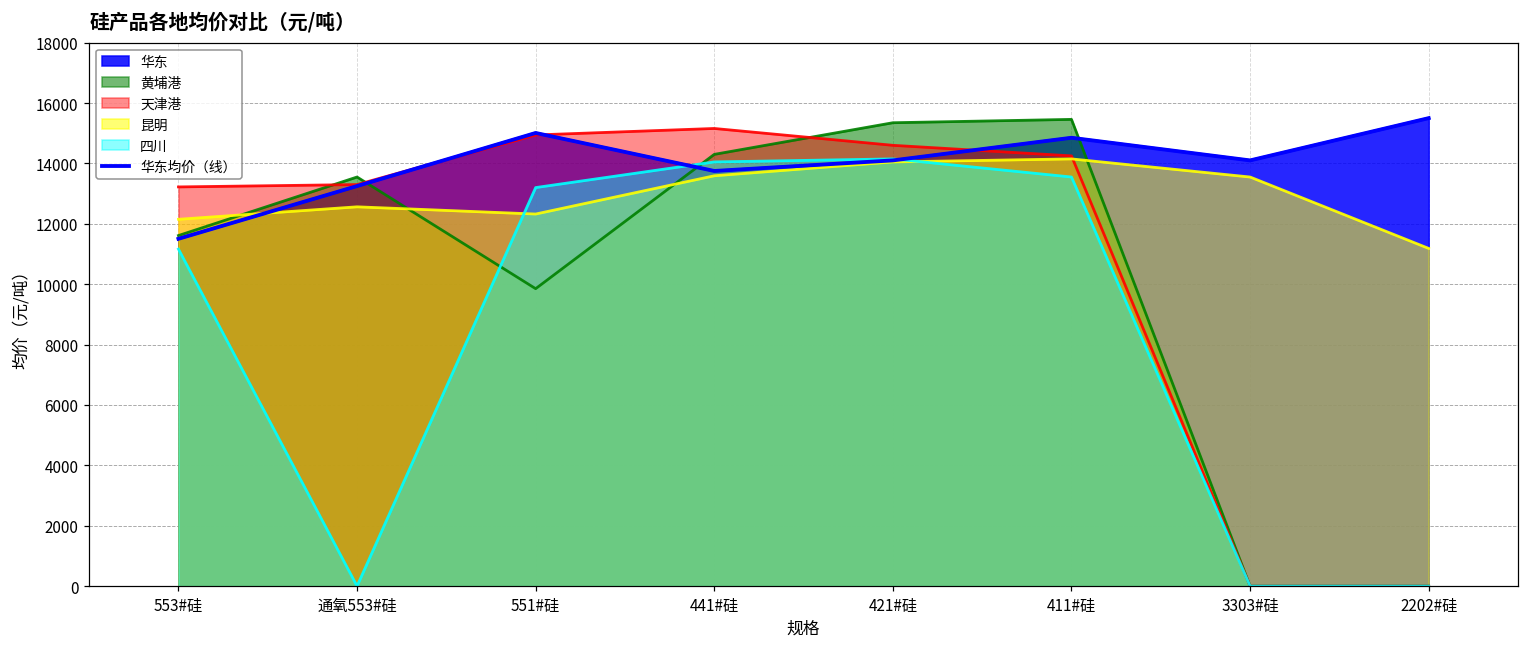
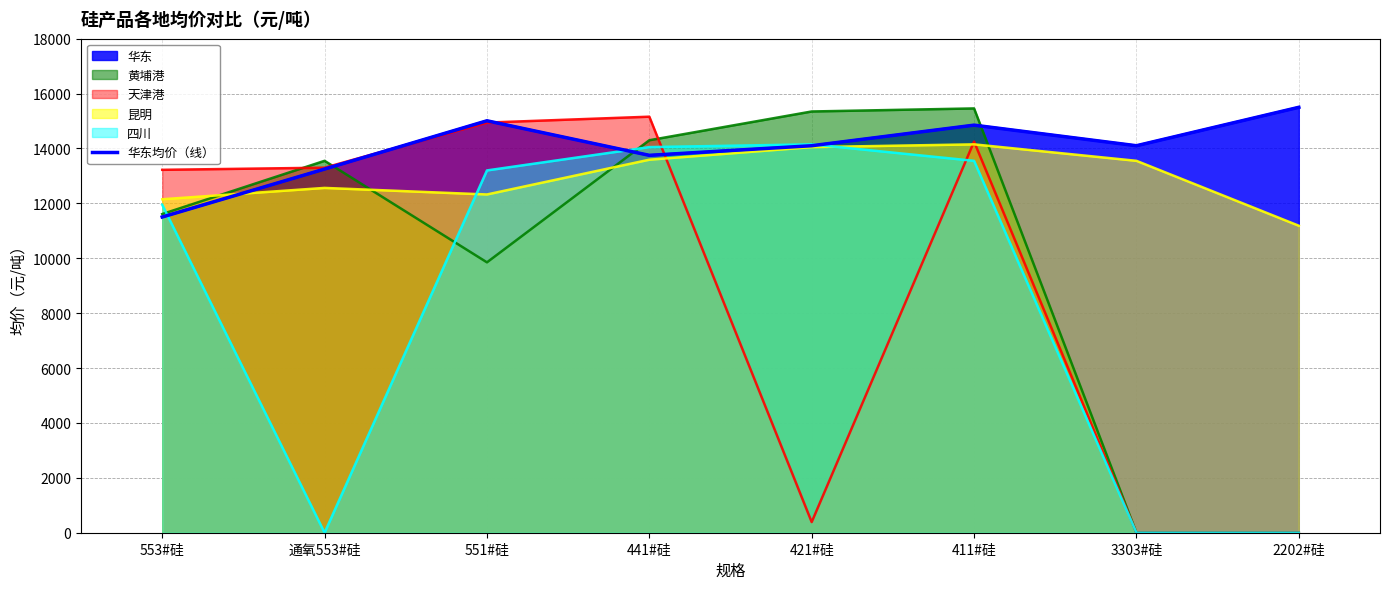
  {
    "华东": {
      "553#硅": 11500,
      "441#硅": 13800,
      "411#硅": 14900,
      "3303#硅": 14100,
      "2202#硅": 15500
    },
    "黄埔港": {
      "553#硅": 11600,
      "通氧553#硅": 13600,
      "551#硅": 9900,
      "441#硅": 14300,
      "421#硅": 15300,
      "411#硅": 15500
    },
    "天津港": {
      "553#硅": 13200,
      "441#硅": 15200,
-     "421#硅": 14600,
+     "421#硅": 400,
      "411#硅": 14300
    },
    "昆明": {
      "553#硅": 12200,
      "通氧553#硅": 12600,
      "551#硅": 12300,
      "441#硅": 13600,
      "411#硅": 14200,
      "3303#硅": 13600,
      "2202#硅": 11200
    },
    "四川": {
-     "553#硅": 11200,
+     "553#硅": 12000,
      "通氧553#硅": 0,
      "551#硅": 13200,
      "441#硅": 14100,
      "411#硅": 13600
    }
  }
